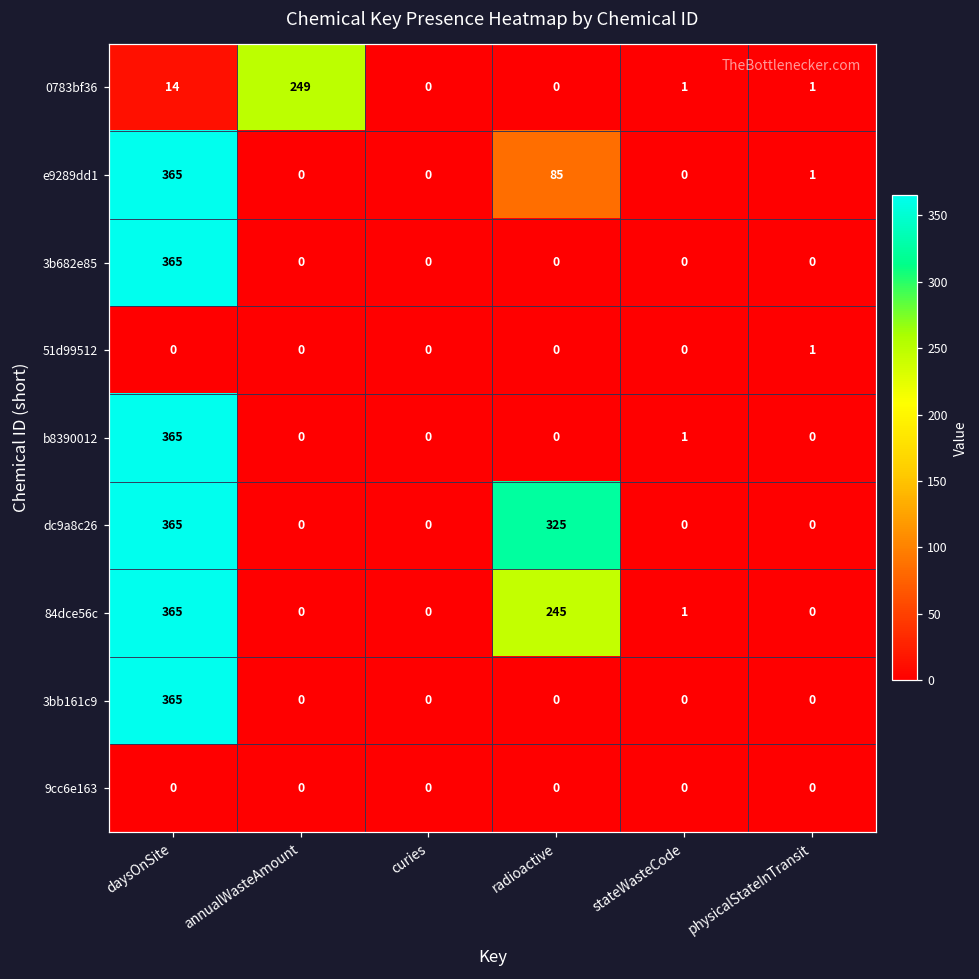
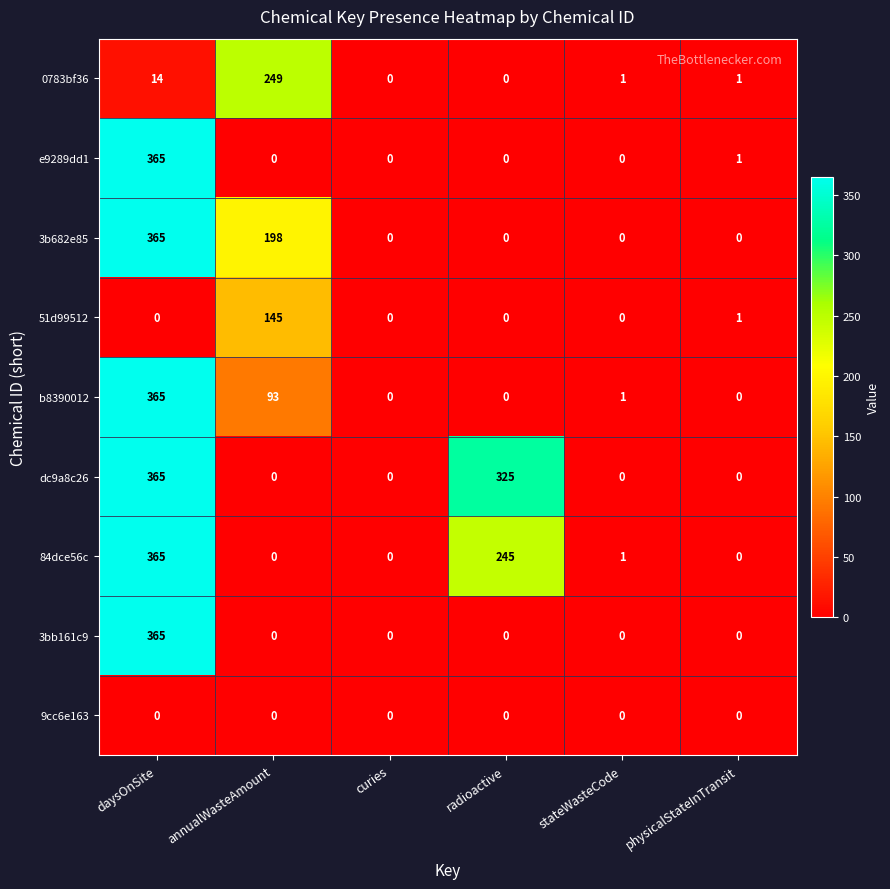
  {
    "0783bf36": {
      "daysOnSite": 14,
      "annualWasteAmount": 249,
      "curies": 0,
      "radioactive": 0,
      "stateWasteCode": 1
    },
    "e9289dd1": {
      "daysOnSite": 365,
      "annualWasteAmount": 0,
      "curies": 0,
-     "radioactive": 85,
+     "radioactive": 0,
      "stateWasteCode": 0,
      "physicalStateInTransit": 1
    },
    "3b682e85": {
      "daysOnSite": 365,
-     "annualWasteAmount": 0,
+     "annualWasteAmount": 198,
      "curies": 0,
      "radioactive": 0,
      "stateWasteCode": 0,
      "physicalStateInTransit": 0
    },
    "51d99512": {
      "daysOnSite": 0,
-     "annualWasteAmount": 0,
+     "annualWasteAmount": 145,
      "curies": 0,
      "radioactive": 0,
      "stateWasteCode": 0,
      "physicalStateInTransit": 1
    },
    "b8390012": {
      "daysOnSite": 365,
-     "annualWasteAmount": 0,
+     "annualWasteAmount": 93,
      "curies": 0,
      "radioactive": 0,
      "stateWasteCode": 1,
      "physicalStateInTransit": 0
    },
    "dc9a8c26": {
      "daysOnSite": 365,
      "annualWasteAmount": 0,
      "curies": 0,
      "radioactive": 325,
      "stateWasteCode": 0,
      "physicalStateInTransit": 0
    },
    "84dce56c": {
      "daysOnSite": 365,
      "annualWasteAmount": 0,
      "curies": 0,
      "radioactive": 245,
      "stateWasteCode": 1,
      "physicalStateInTransit": 0
    },
    "3bb161c9": {
      "daysOnSite": 365,
      "annualWasteAmount": 0,
      "curies": 0,
      "radioactive": 0,
      "stateWasteCode": 0,
      "physicalStateInTransit": 0
    },
    "9cc6e163": {
      "daysOnSite": 0,
      "annualWasteAmount": 0,
      "curies": 0,
      "radioactive": 0,
      "stateWasteCode": 0,
      "physicalStateInTransit": 0
    }
  }
